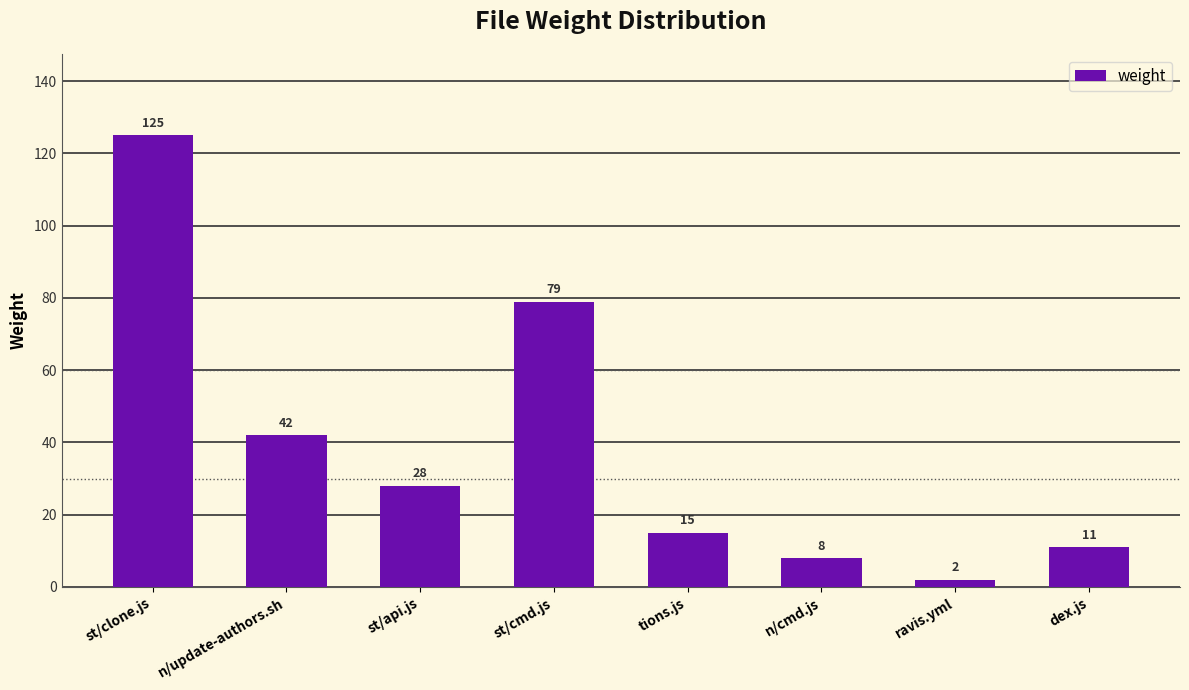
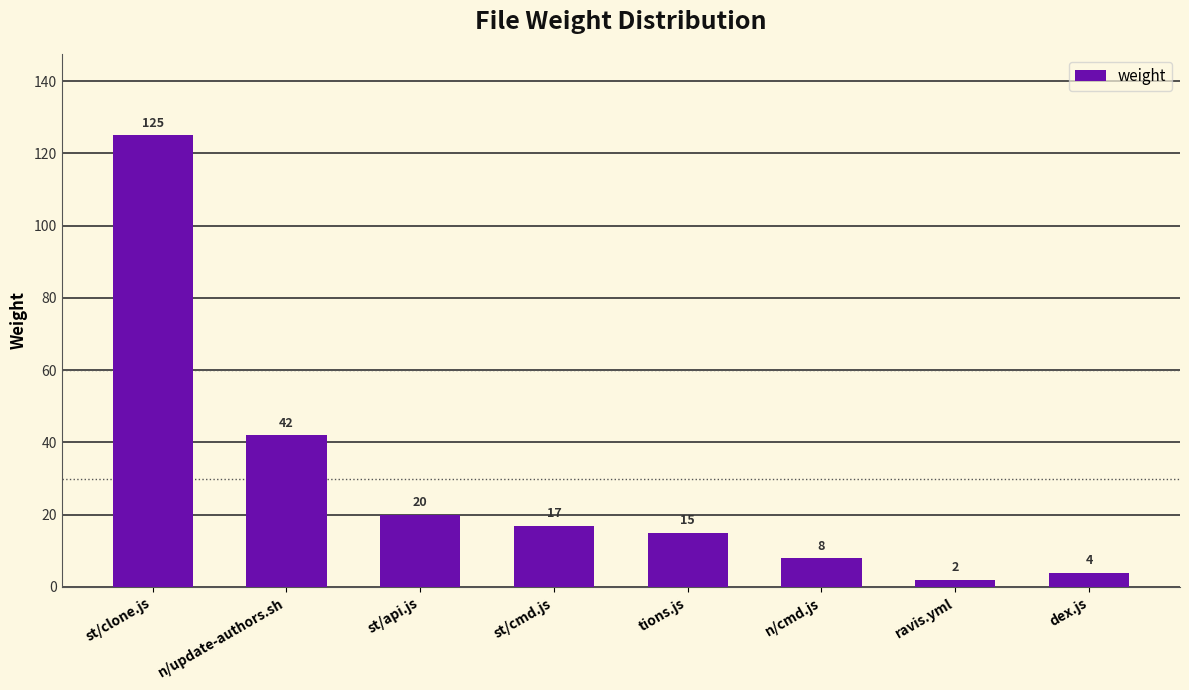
  {
    "st/clone.js": 125,
    "n/update-authors.sh": 42,
-   "st/api.js": 28,
-   "st/cmd.js": 79,
+   "st/api.js": 20,
+   "st/cmd.js": 17,
    "tions.js": 15,
    "n/cmd.js": 8,
    "ravis.yml": 2,
-   "dex.js": 11
+   "dex.js": 4
  }
